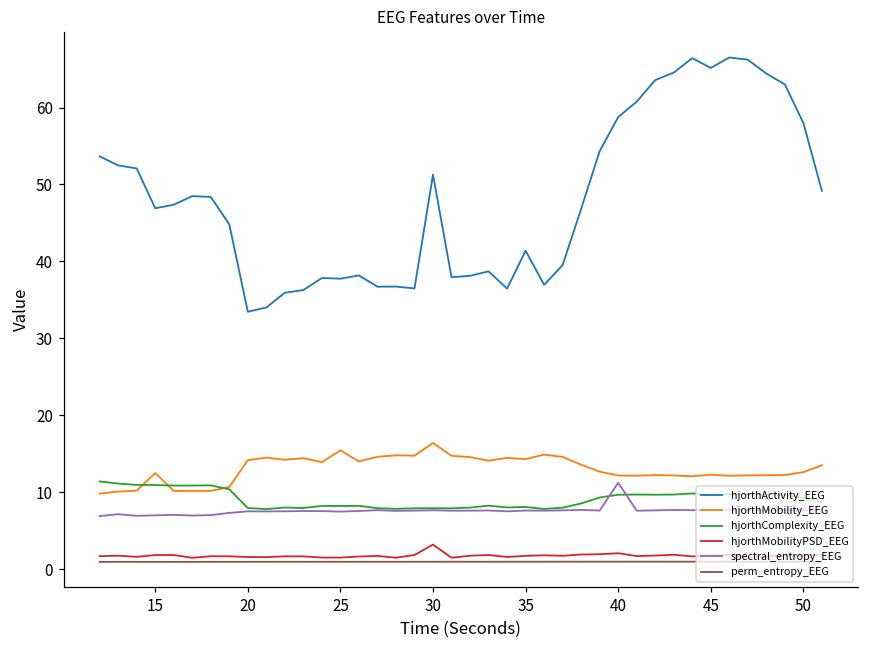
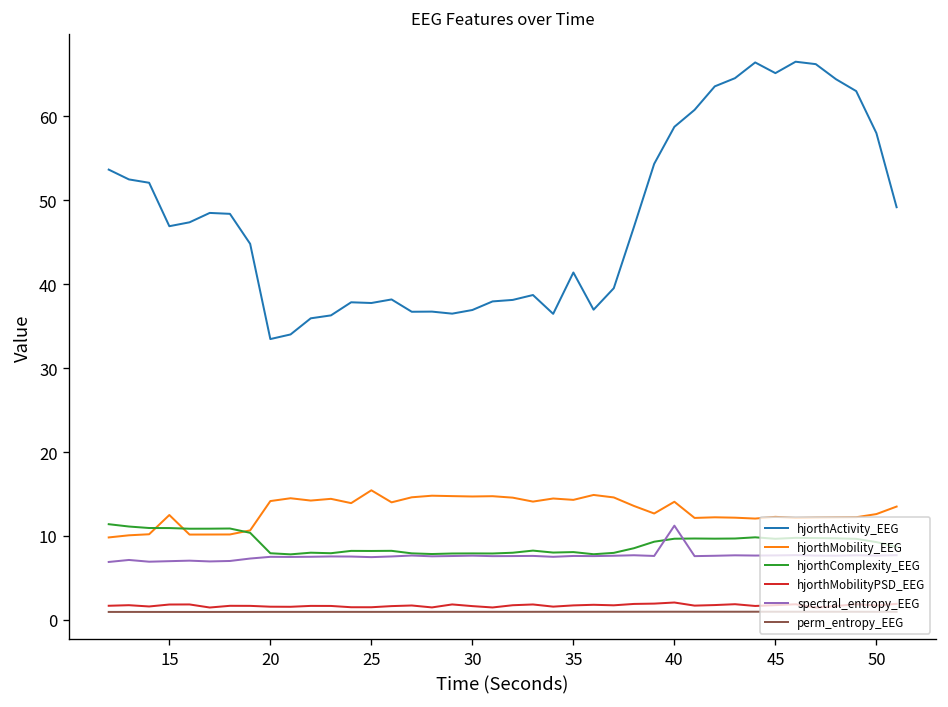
  {
    "hjorthActivity_EEG": {
      "15": 47,
      "20": 33,
      "25": 38,
-     "30": 51,
+     "30": 37,
      "35": 41,
      "40": 59,
      "45": 65,
      "50": 58
    },
    "hjorthMobility_EEG": {
      "15": 12,
      "20": 14,
      "25": 15,
-     "30": 16,
+     "30": 15,
      "35": 14,
-     "40": 12,
+     "40": 14,
      "45": 12,
      "50": 13
    },
    "hjorthComplexity_EEG": {
      "15": 11,
      "20": 8,
      "25": 8,
      "35": 8,
      "40": 10
    },
    "hjorthMobilityPSD_EEG": {
      "15": 2,
      "20": 2,
      "25": 2,
-     "30": 3,
+     "30": 2,
      "35": 2,
      "40": 2
    },
    "spectral_entropy_EEG": {
      "15": 7,
      "20": 8,
      "25": 7,
      "35": 8,
      "40": 11
    },
    "perm_entropy_EEG": {
      "15": 1,
      "20": 1,
      "25": 1,
      "30": 1,
      "35": 1,
      "40": 1
    }
  }
